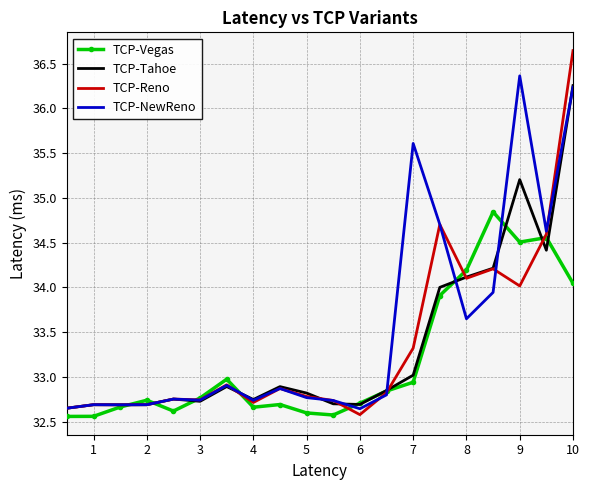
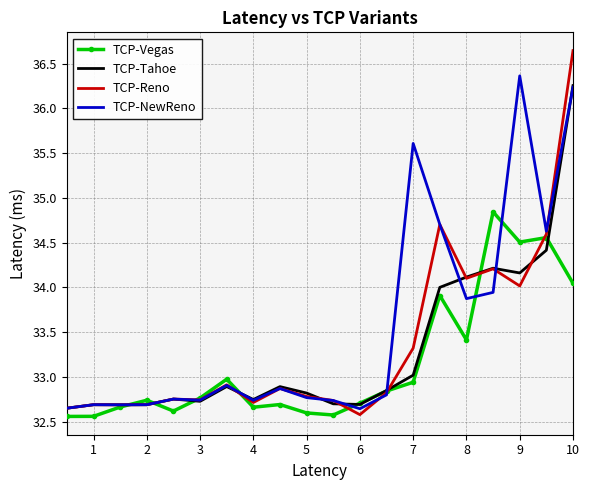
  {
    "TCP-Vegas": {
      "1": 32.6,
      "2": 32.7,
      "4": 32.7,
      "5": 32.6,
      "7": 32.9,
-     "8": 34.2,
+     "8": 33.4,
      "9": 34.5,
      "10": 34.0
    },
    "TCP-Tahoe": {
      "5": 32.8,
      "7": 33.0,
-     "9": 35.2
+     "9": 34.2
    },
    "TCP-Reno": {
      "6": 32.6,
      "7": 33.3,
      "9": 34.0,
      "10": 36.6
    },
    "TCP-NewReno": {
      "6": 32.6,
      "7": 35.6,
-     "8": 33.6,
+     "8": 33.9,
      "9": 36.4
    }
  }
